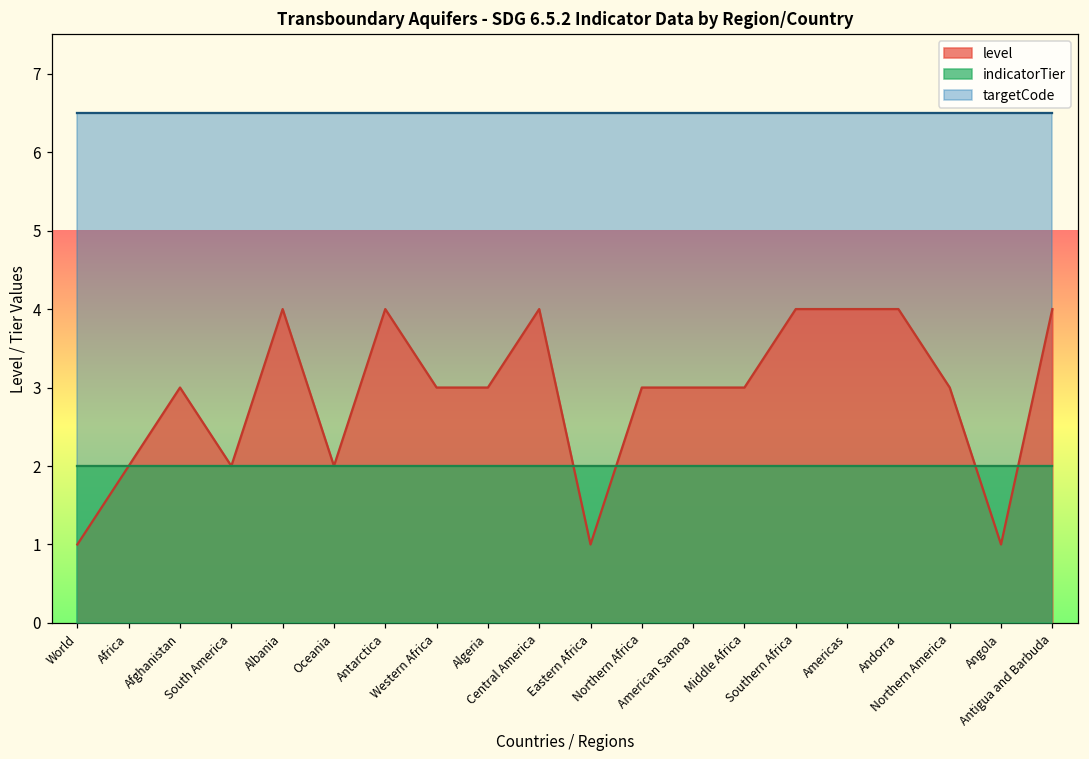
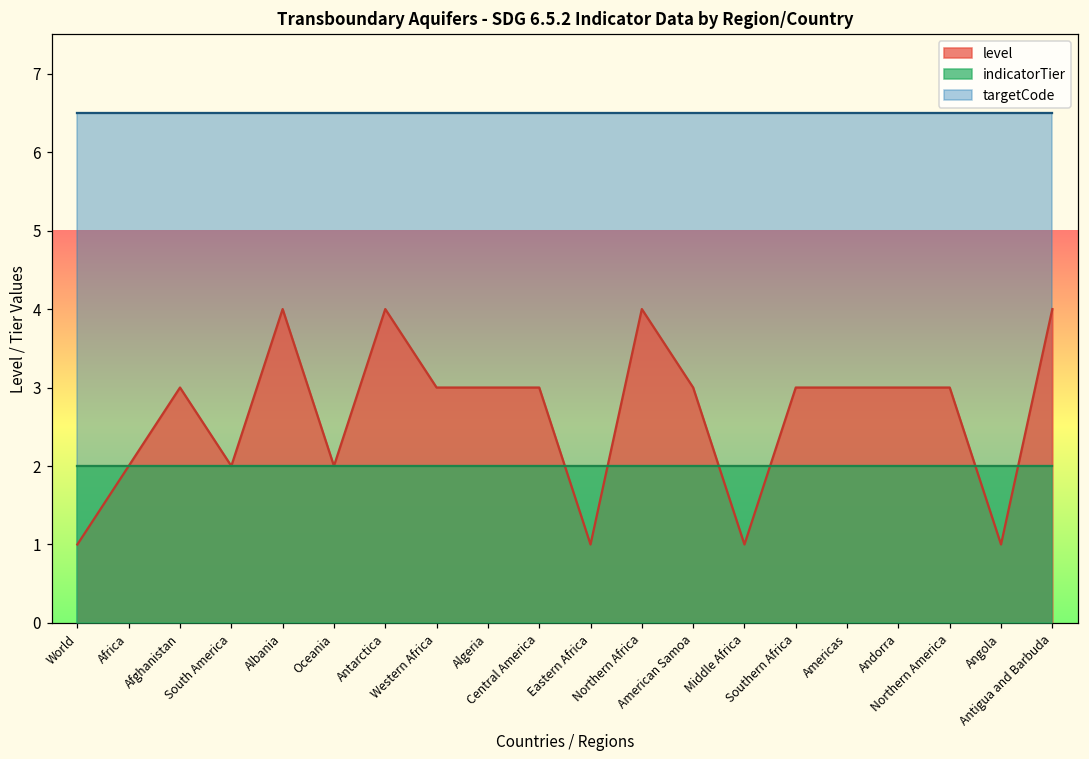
  {
    "level": {
      "World": 1,
      "Afghanistan": 3,
      "Albania": 4,
      "Antarctica": 4,
      "Western Africa": 3,
      "Algeria": 3,
-     "Central America": 4,
+     "Central America": 3,
      "Eastern Africa": 1,
-     "Northern Africa": 3,
+     "Northern Africa": 4,
      "American Samoa": 3,
-     "Middle Africa": 3,
-     "Southern Africa": 4,
-     "Americas": 4,
-     "Andorra": 4,
+     "Middle Africa": 1,
+     "Southern Africa": 3,
+     "Americas": 3,
+     "Andorra": 3,
      "Northern America": 3,
      "Angola": 1,
      "Antigua and Barbuda": 4
    },
    "indicatorTier": {
      "World": 2,
      "Afghanistan": 2,
      "Albania": 2,
      "Antarctica": 2,
      "Western Africa": 2,
      "Algeria": 2,
      "Central America": 2,
      "Eastern Africa": 2,
      "Northern Africa": 2,
      "American Samoa": 2,
      "Middle Africa": 2,
      "Southern Africa": 2,
      "Americas": 2,
      "Andorra": 2,
      "Northern America": 2,
      "Angola": 2,
      "Antigua and Barbuda": 2
    },
    "targetCode": {
      "World": 6.5,
      "Africa": 6.5,
      "Afghanistan": 6.5,
      "South America": 6.5,
      "Albania": 6.5,
      "Oceania": 6.5,
      "Antarctica": 6.5,
      "Western Africa": 6.5,
      "Algeria": 6.5,
      "Central America": 6.5,
      "Eastern Africa": 6.5,
      "Northern Africa": 6.5,
      "American Samoa": 6.5,
      "Middle Africa": 6.5,
      "Southern Africa": 6.5,
      "Americas": 6.5,
      "Andorra": 6.5,
      "Northern America": 6.5,
      "Angola": 6.5,
      "Antigua and Barbuda": 6.5
    }
  }
